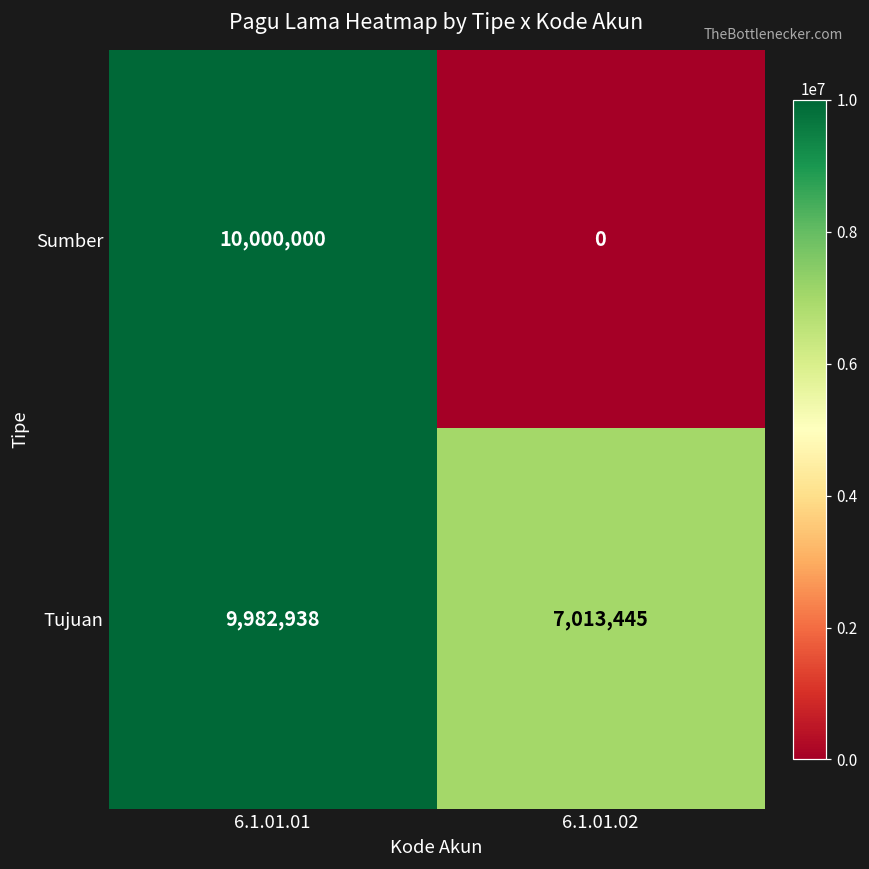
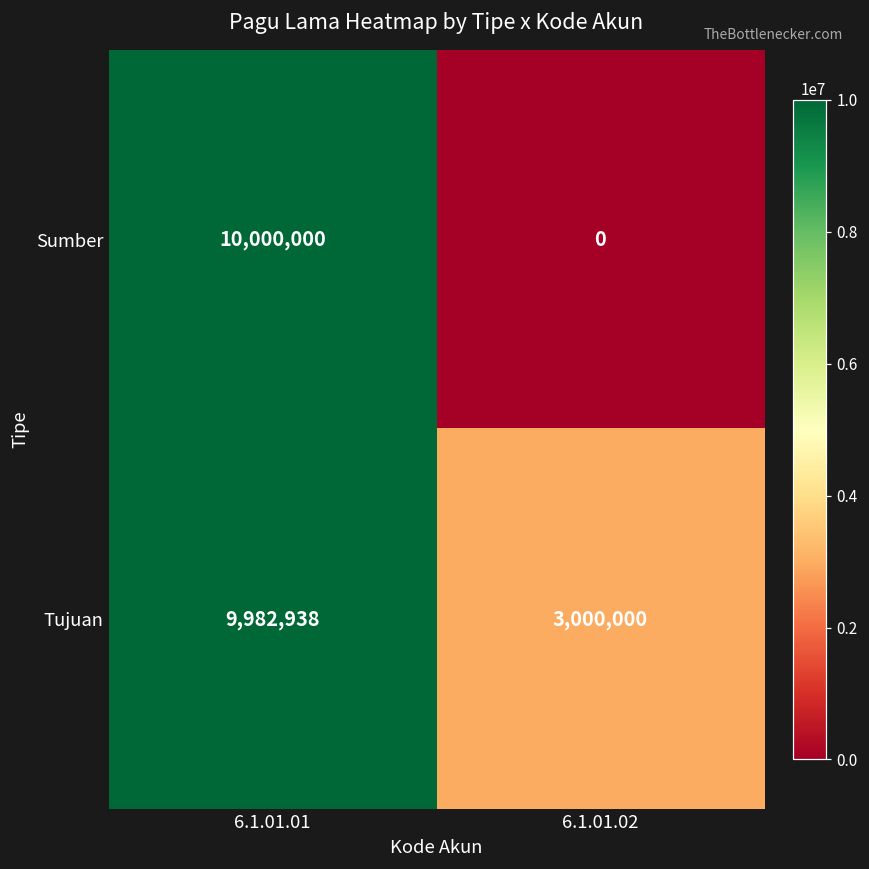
  {
    "Sumber": {
      "6.1.01.01": "10,000,000",
      "6.1.01.02": "0"
    },
    "Tujuan": {
      "6.1.01.01": "9,982,938",
-     "6.1.01.02": "7,013,445"
+     "6.1.01.02": "3,000,000"
    }
  }
